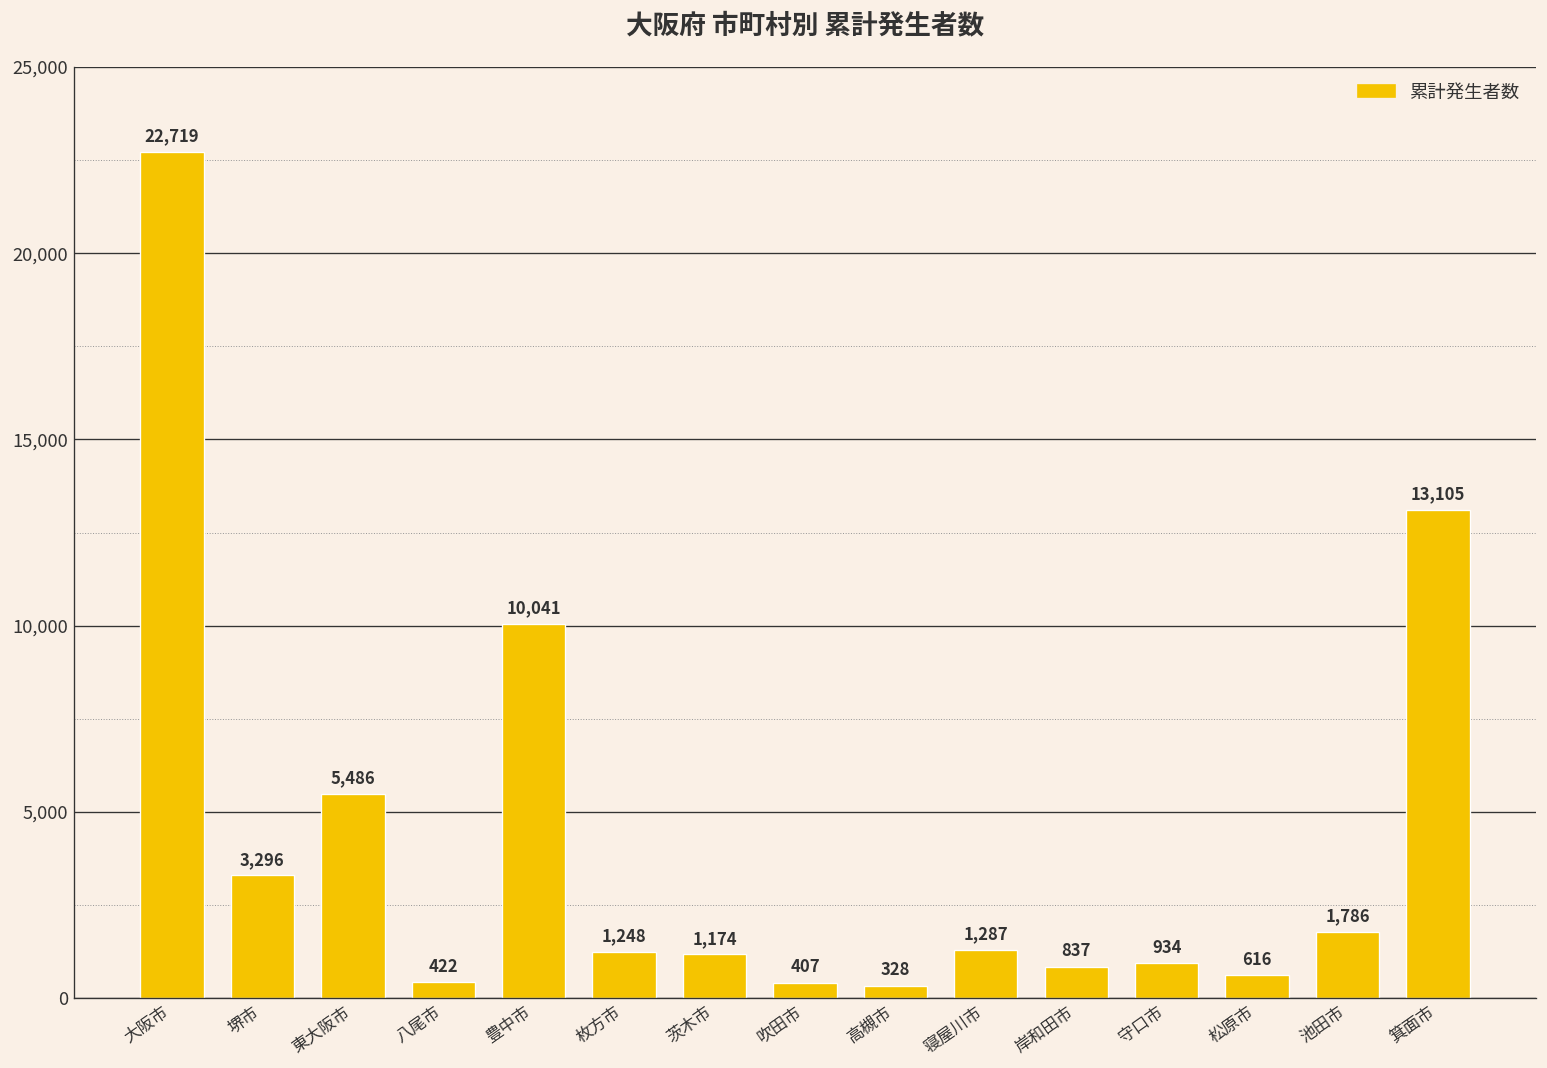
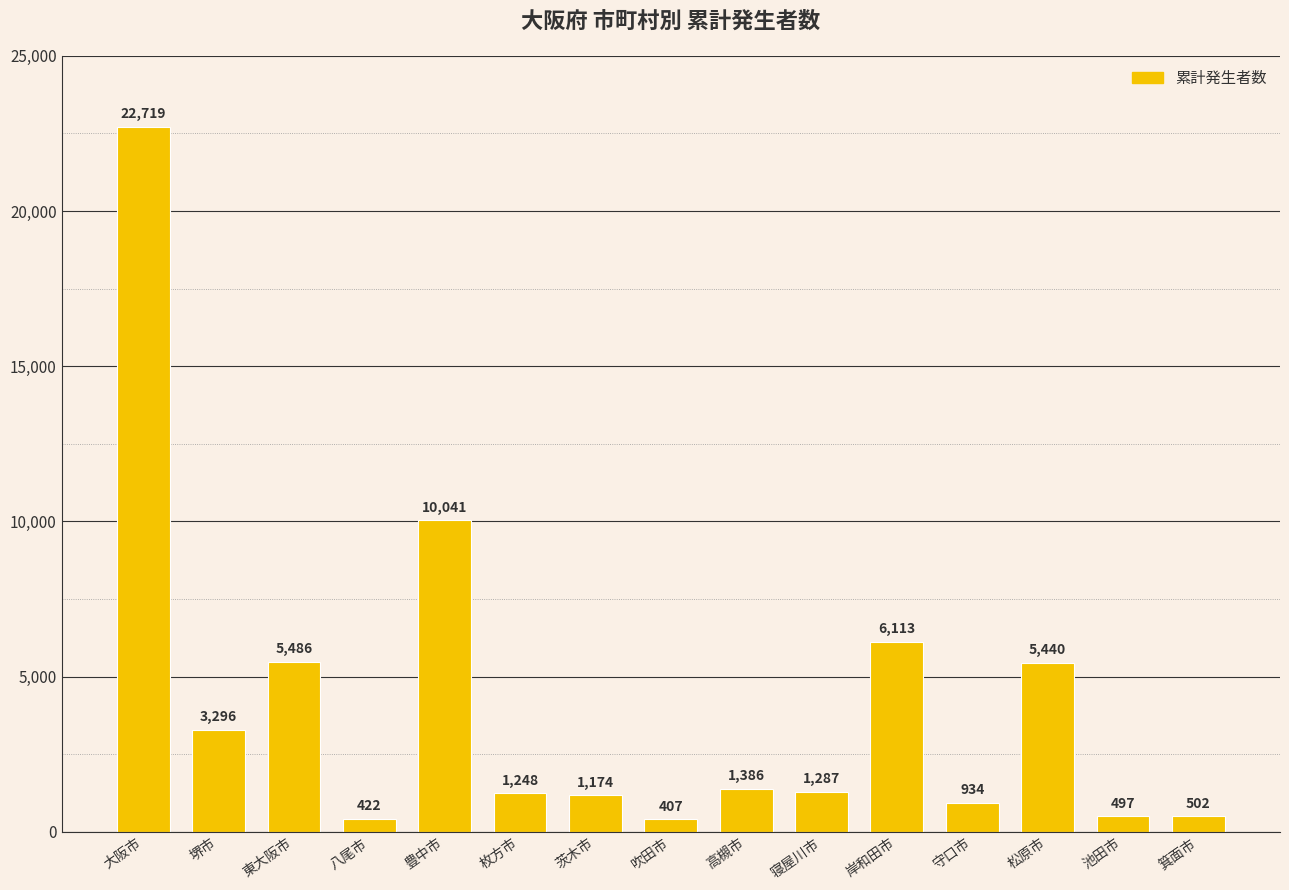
  {
    "大阪市": "22,719",
    "堺市": "3,296",
    "東大阪市": "5,486",
    "八尾市": "422",
    "豊中市": "10,041",
    "枚方市": "1,248",
    "茨木市": "1,174",
    "吹田市": "407",
-   "高槻市": "328",
+   "高槻市": "1,386",
    "寝屋川市": "1,287",
-   "岸和田市": "837",
+   "岸和田市": "6,113",
    "守口市": "934",
-   "松原市": "616",
-   "池田市": "1,786",
-   "箕面市": "13,105"
+   "松原市": "5,440",
+   "池田市": "497",
+   "箕面市": "502"
  }
